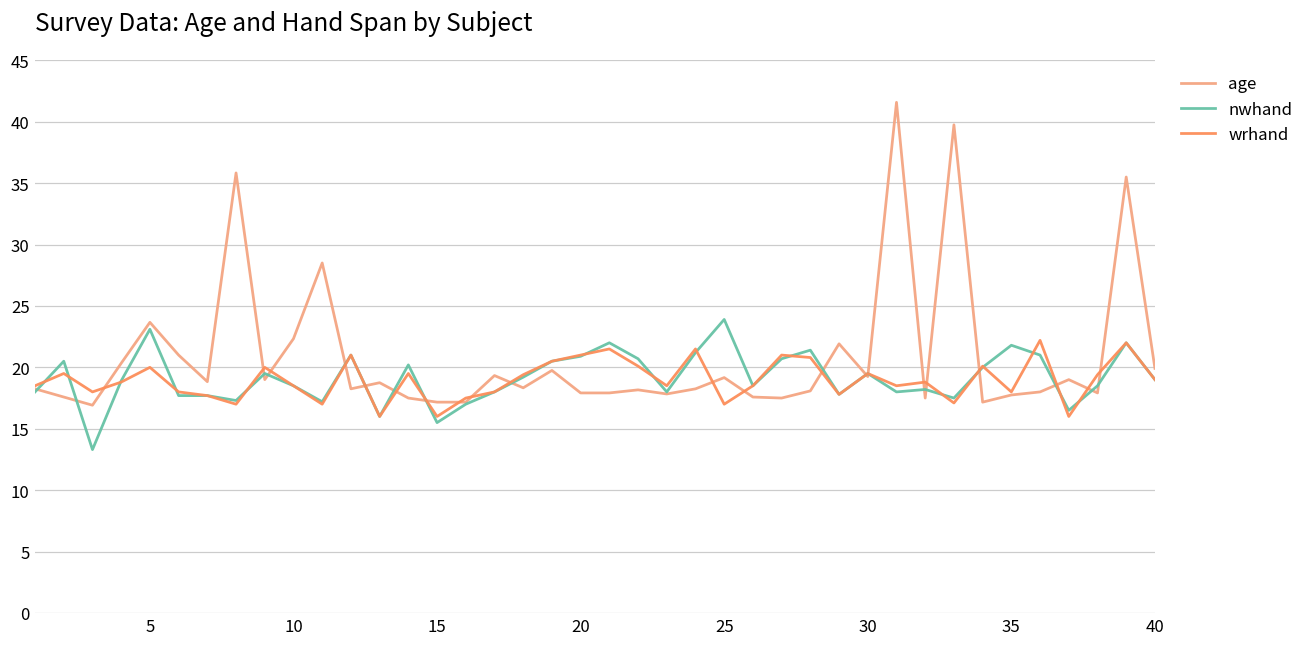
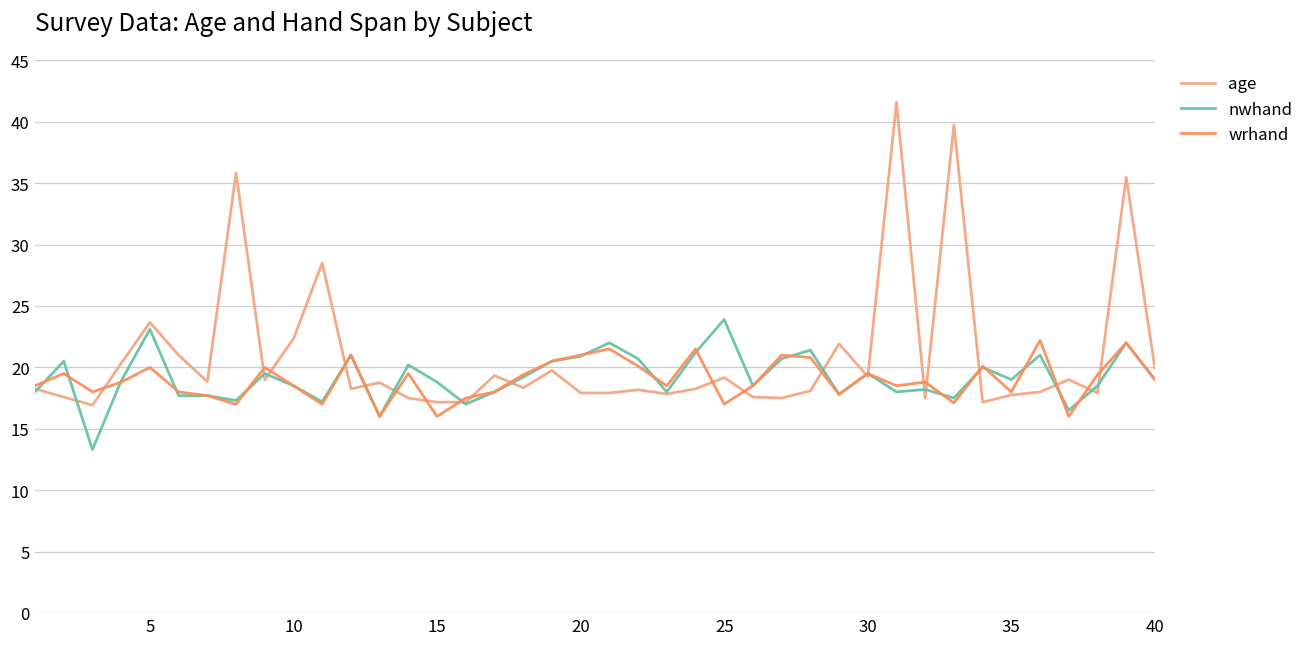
  {
    "nwhand": {
      "5": 23.1,
-     "15": 15.5,
+     "15": 18.8,
      "25": 23.9,
-     "35": 21.8
+     "35": 19.0
    }
  }
